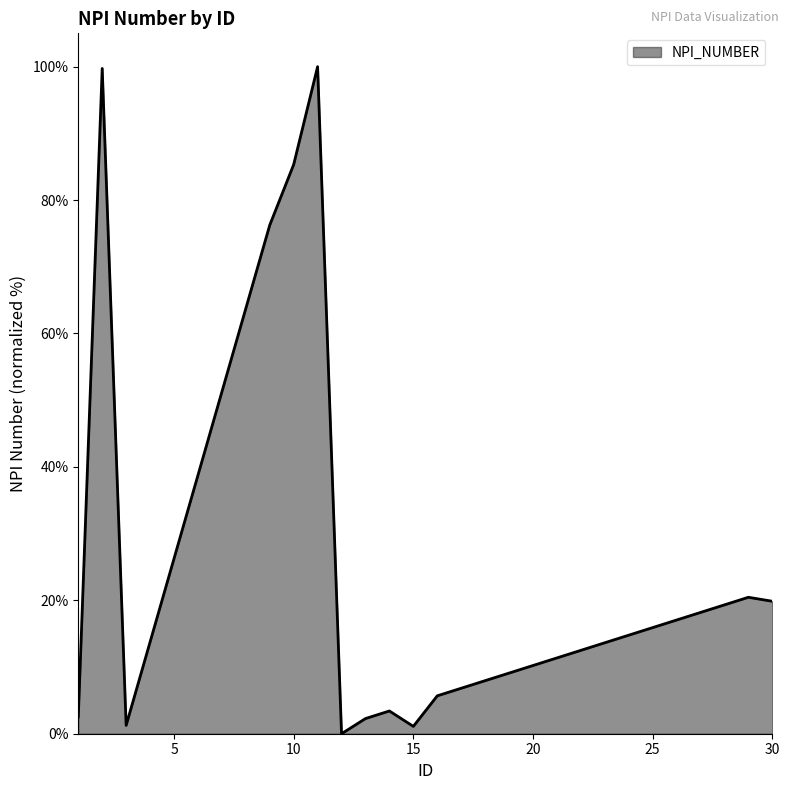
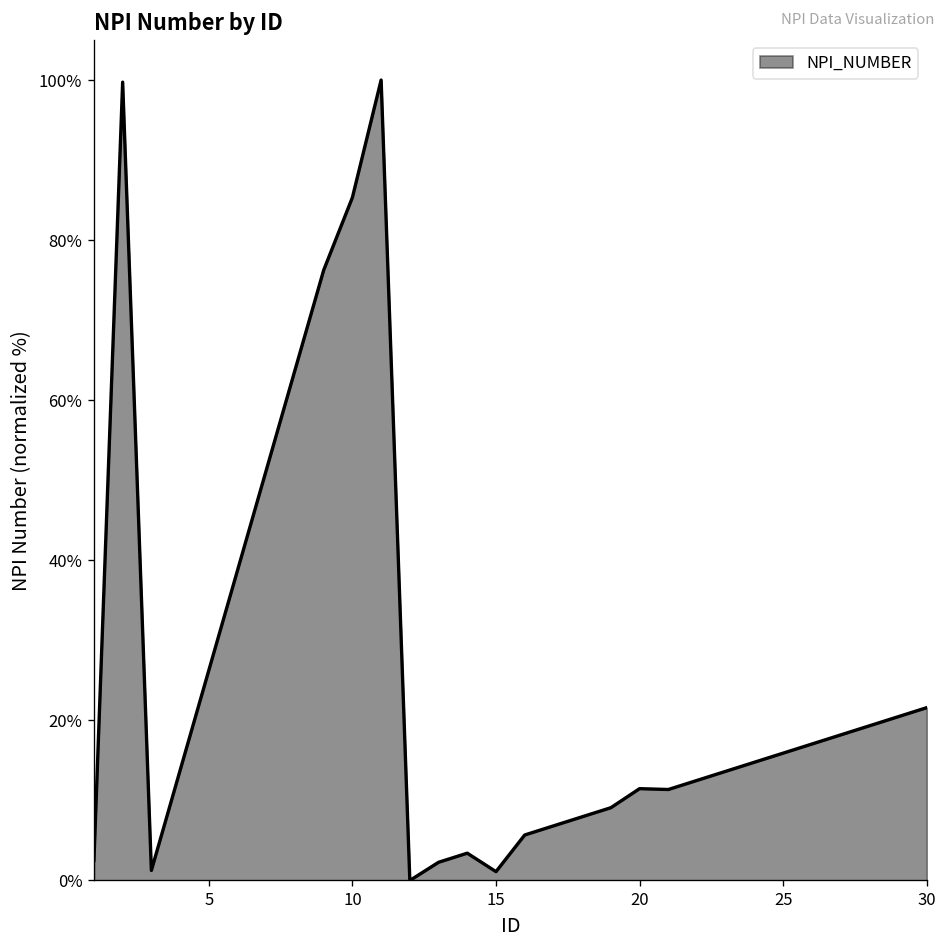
  {
    "5": "26%",
    "10": "85%",
    "15": "1%",
-   "20": "10%",
+   "20": "11%",
    "25": "16%",
-   "30": "20%"
+   "30": "22%"
  }
